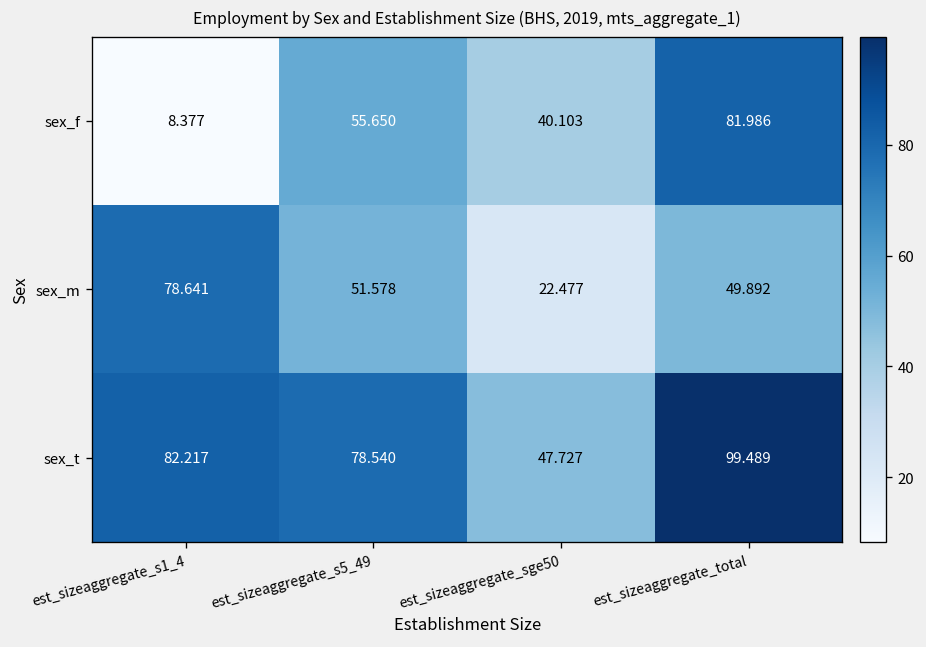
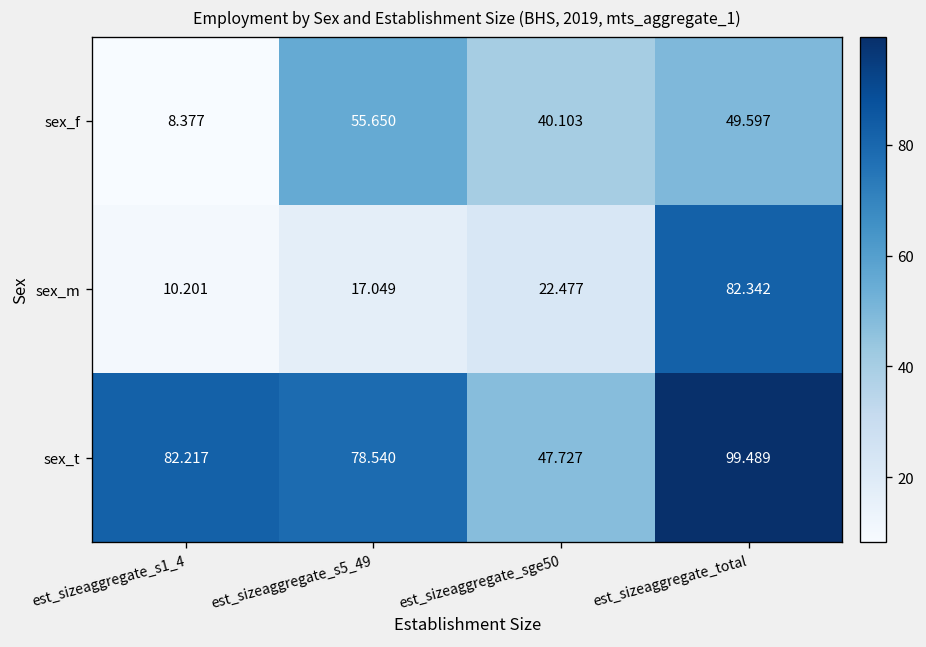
  {
    "sex_f": {
      "est_sizeaggregate_s1_4": 8.377,
      "est_sizeaggregate_s5_49": 55.650,
      "est_sizeaggregate_sge50": 40.103,
-     "est_sizeaggregate_total": 81.986
+     "est_sizeaggregate_total": 49.597
    },
    "sex_m": {
-     "est_sizeaggregate_s1_4": 78.641,
-     "est_sizeaggregate_s5_49": 51.578,
+     "est_sizeaggregate_s1_4": 10.201,
+     "est_sizeaggregate_s5_49": 17.049,
      "est_sizeaggregate_sge50": 22.477,
-     "est_sizeaggregate_total": 49.892
+     "est_sizeaggregate_total": 82.342
    },
    "sex_t": {
      "est_sizeaggregate_s1_4": 82.217,
      "est_sizeaggregate_s5_49": 78.540,
      "est_sizeaggregate_sge50": 47.727,
      "est_sizeaggregate_total": 99.489
    }
  }
